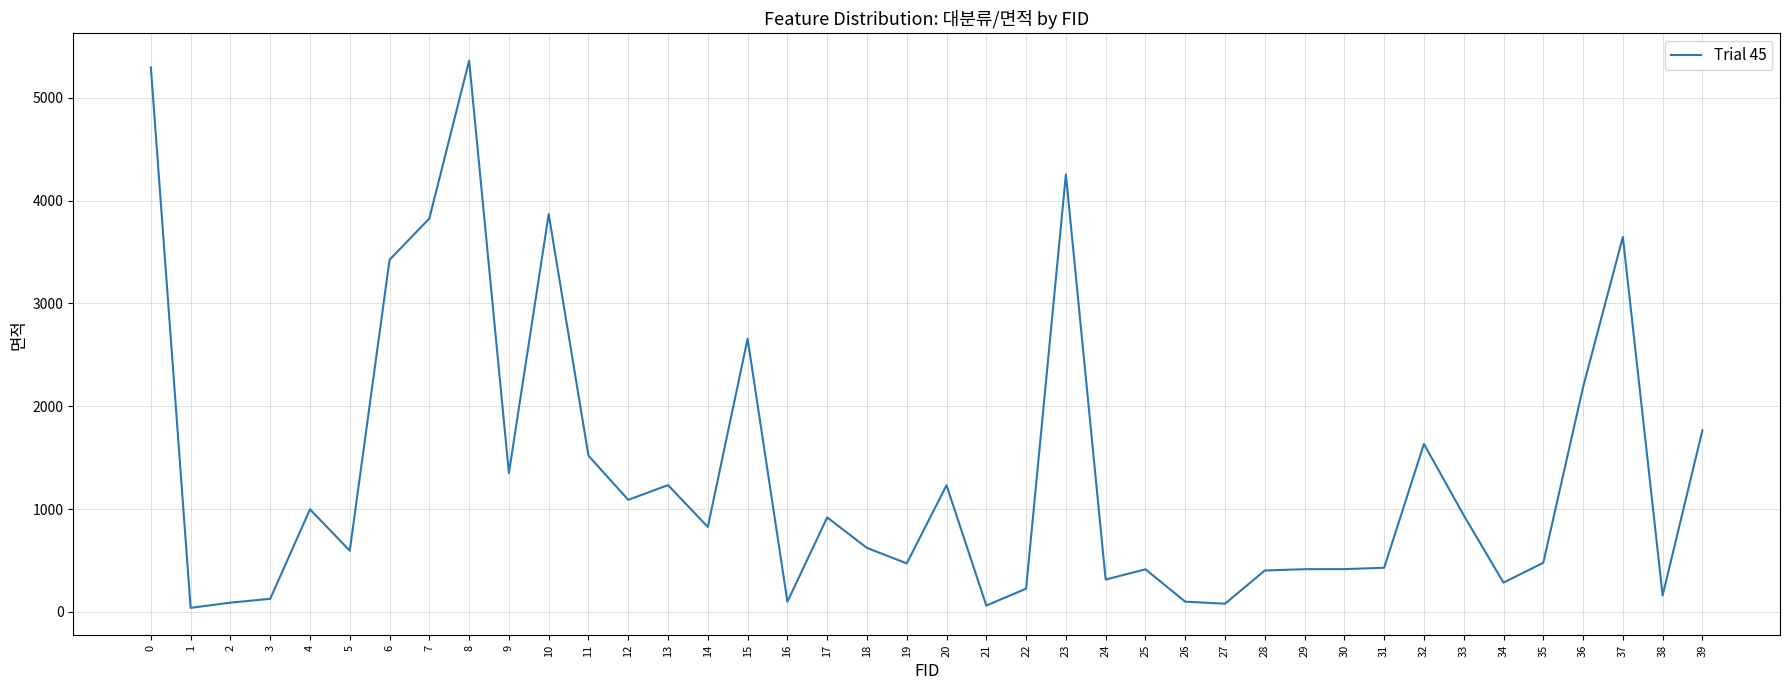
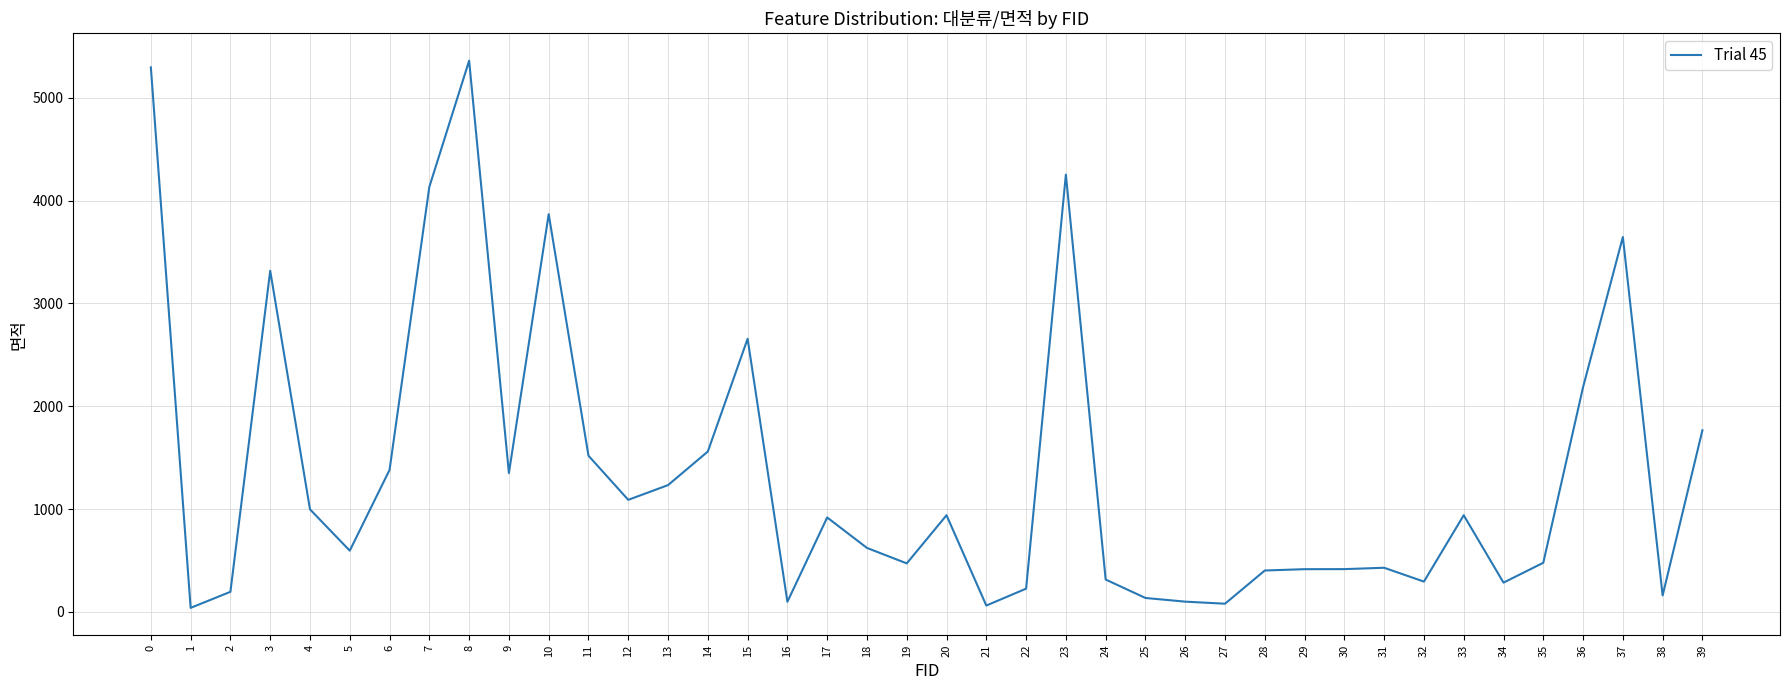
  {
    "0": 5300,
    "1": 40,
-   "2": 90,
-   "3": 130,
+   "2": 190,
+   "3": 3320,
    "4": 1000,
    "5": 590,
-   "6": 3430,
-   "7": 3830,
+   "6": 1380,
+   "7": 4130,
    "8": 5360,
    "9": 1350,
    "10": 3870,
    "11": 1520,
    "12": 1090,
    "13": 1230,
-   "14": 830,
+   "14": 1560,
    "15": 2660,
    "16": 100,
    "17": 920,
    "18": 620,
    "19": 470,
-   "20": 1230,
+   "20": 940,
    "21": 60,
    "22": 230,
    "23": 4250,
    "24": 310,
-   "25": 410,
+   "25": 130,
    "26": 100,
    "27": 80,
    "28": 400,
    "29": 410,
    "30": 420,
    "31": 430,
-   "32": 1630,
+   "32": 290,
    "33": 940,
    "34": 280,
    "35": 480,
    "36": 2190,
    "37": 3650,
    "38": 160,
    "39": 1770
  }
